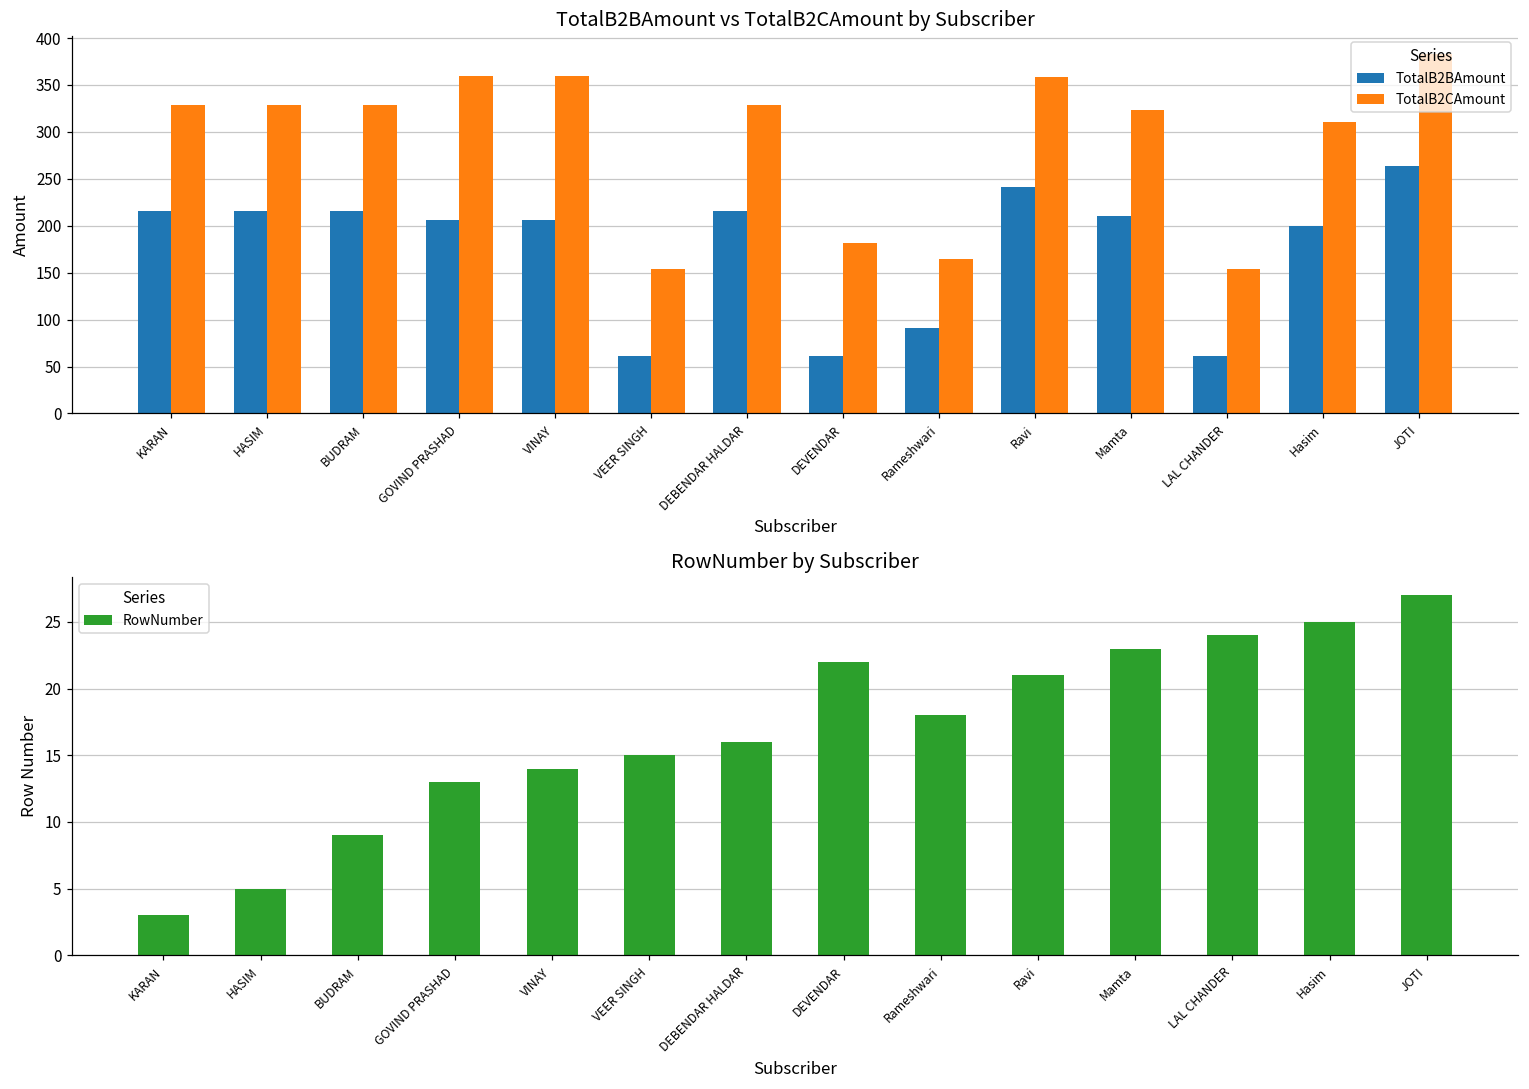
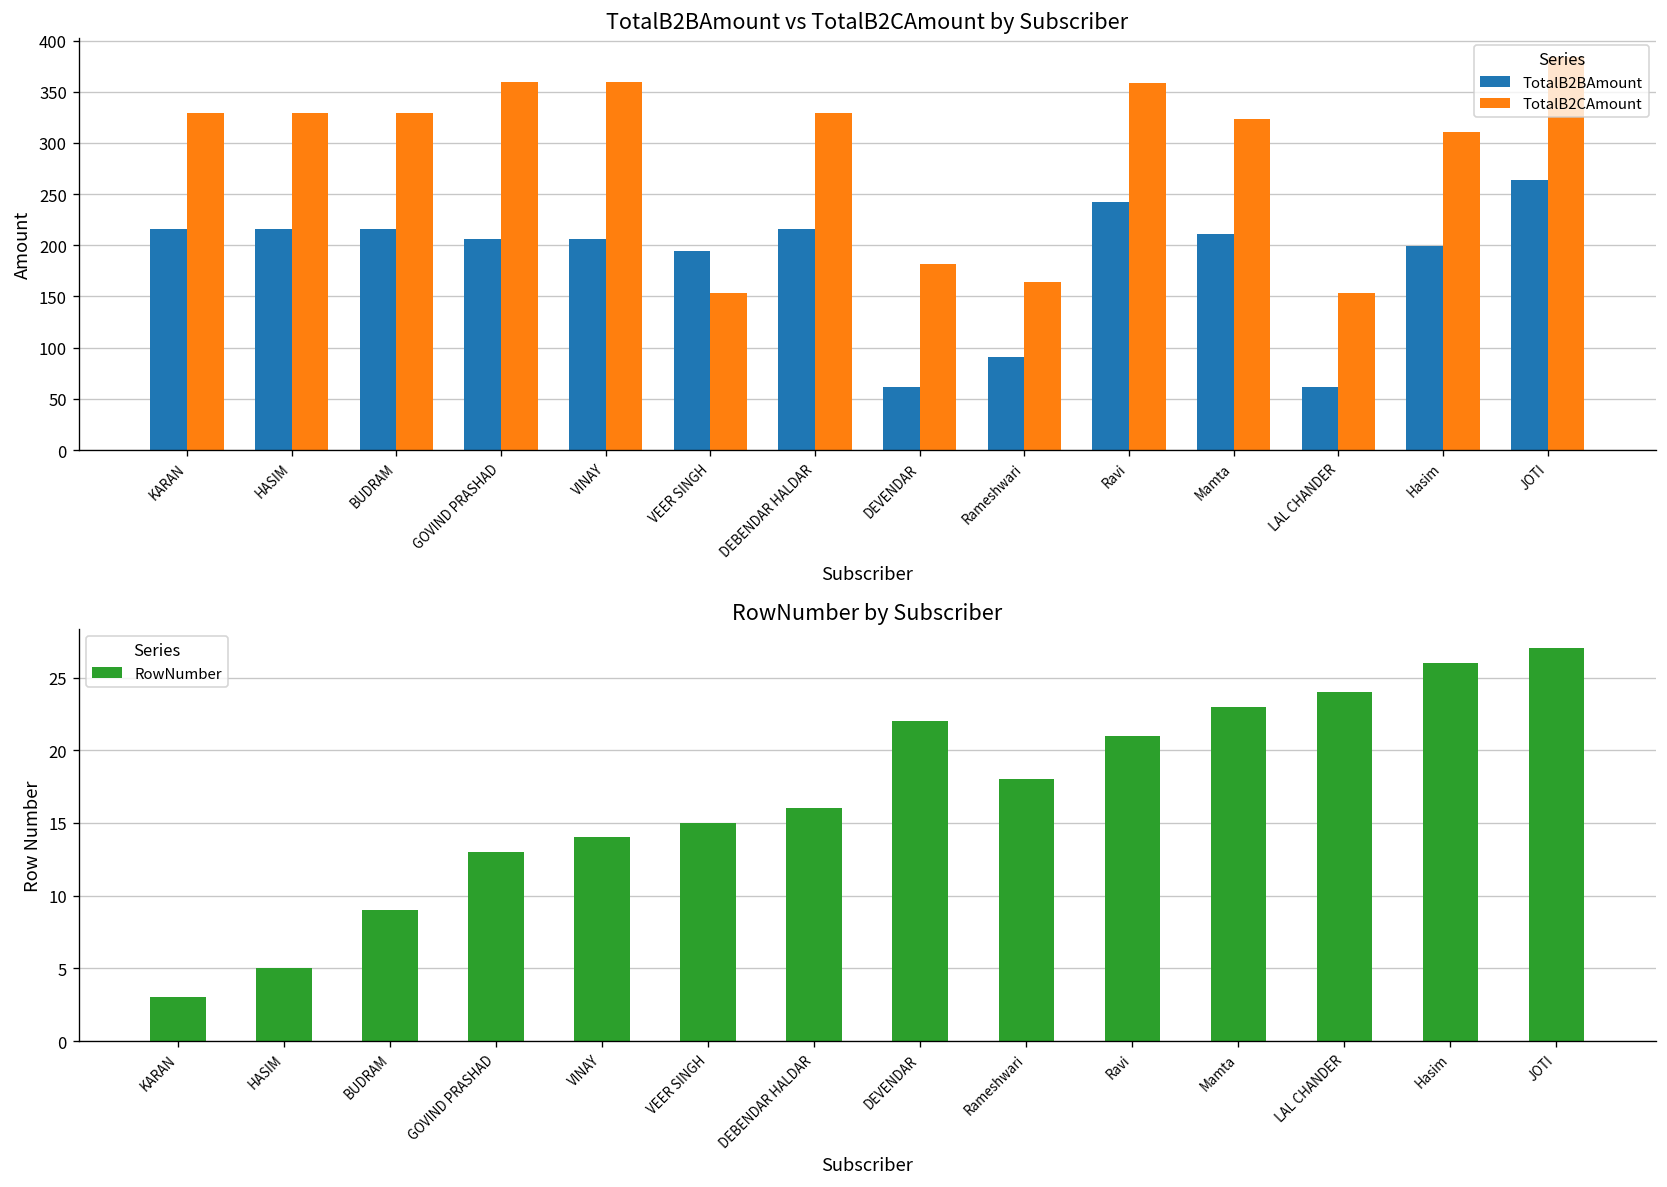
  {
    "TotalB2BAmount vs TotalB2CAmount by Subscriber": {
      "TotalB2BAmount": {
        "KARAN": 220,
        "HASIM": 220,
        "BUDRAM": 220,
        "GOVIND PRASHAD": 210,
        "VINAY": 210,
-       "VEER SINGH": 60,
+       "VEER SINGH": 190,
        "DEBENDAR HALDAR": 220,
        "DEVENDAR": 60,
        "Rameshwari": 90,
        "Ravi": 240,
        "Mamta": 210,
        "LAL CHANDER": 60,
        "Hasim": 200,
        "JOTI": 260
      },
      "TotalB2CAmount": {
        "KARAN": 330,
        "HASIM": 330,
        "BUDRAM": 330,
        "GOVIND PRASHAD": 360,
        "VINAY": 360,
        "VEER SINGH": 150,
        "DEBENDAR HALDAR": 330,
        "DEVENDAR": 180,
        "Rameshwari": 160,
        "Ravi": 360,
        "Mamta": 320,
        "LAL CHANDER": 150,
        "Hasim": 310
      }
    },
    "RowNumber by Subscriber": {
      "KARAN": 3,
      "HASIM": 5,
      "BUDRAM": 9,
      "GOVIND PRASHAD": 13,
      "VINAY": 14,
      "VEER SINGH": 15,
      "DEBENDAR HALDAR": 16,
      "DEVENDAR": 22,
      "Rameshwari": 18,
      "Ravi": 21,
      "Mamta": 23,
      "LAL CHANDER": 24,
-     "Hasim": 25,
+     "Hasim": 26,
      "JOTI": 27
    }
  }
